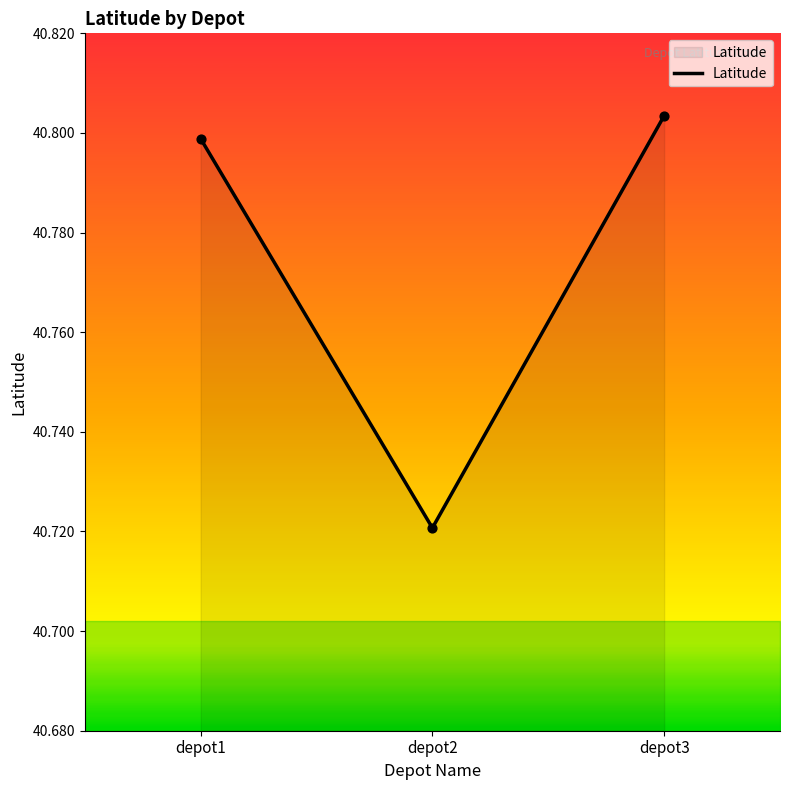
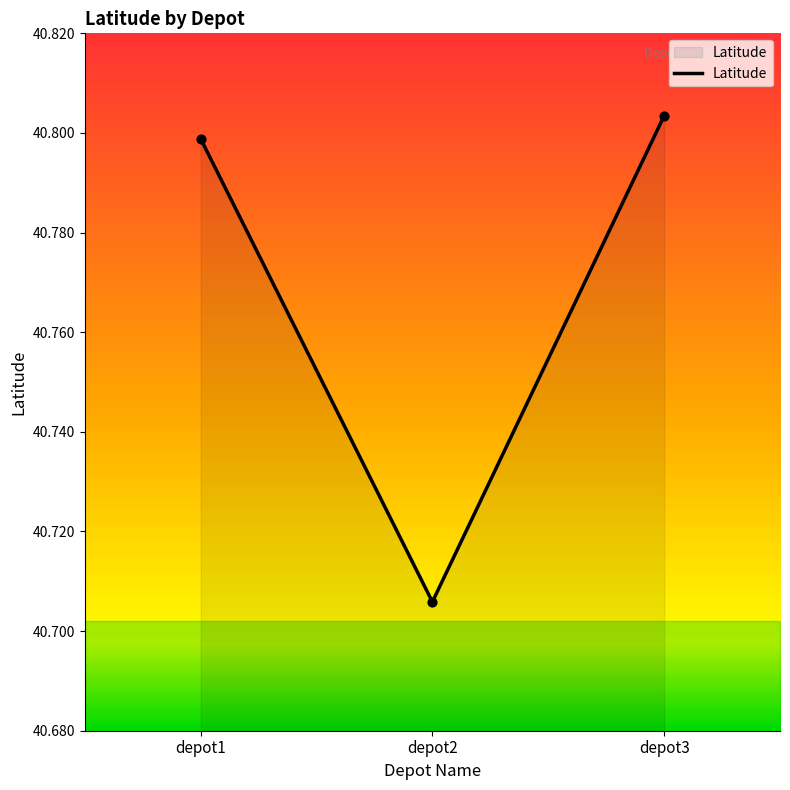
  {
    "Latitude": {
      "depot1": 40.799,
-     "depot2": 40.721,
+     "depot2": 40.706,
      "depot3": 40.803
    }
  }
